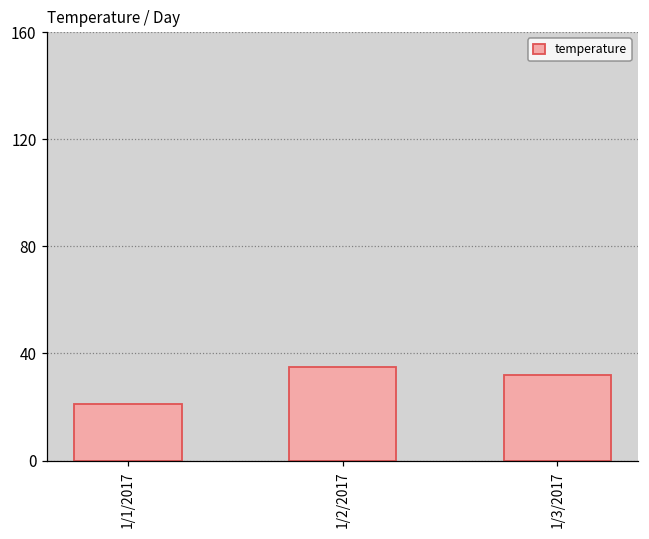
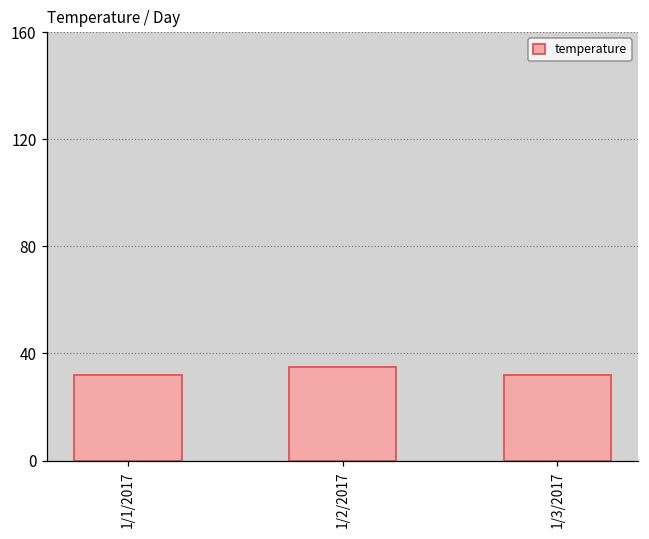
  {
-   "1/1/2017": 21,
+   "1/1/2017": 32,
    "1/2/2017": 35,
    "1/3/2017": 32
  }
